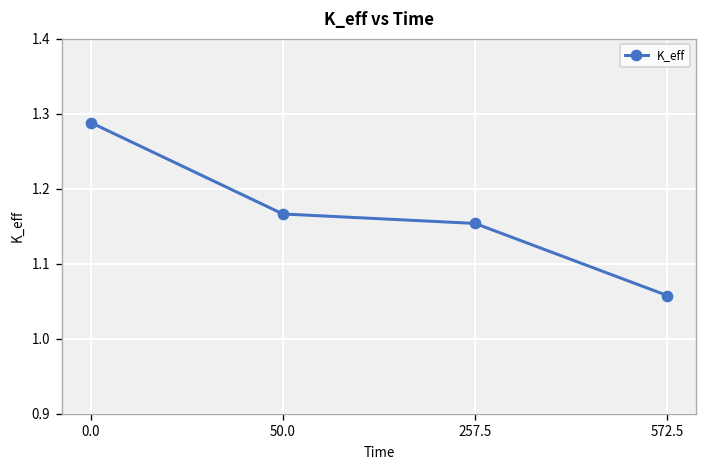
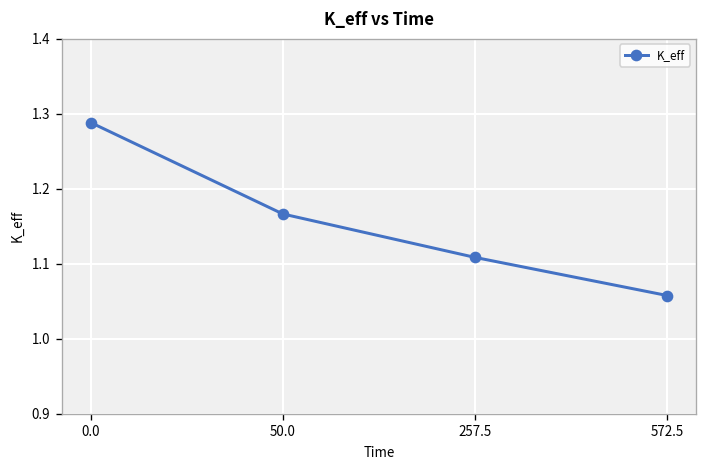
  {
    "0.0": 1.29,
    "50.0": 1.17,
-   "257.5": 1.15,
+   "257.5": 1.11,
    "572.5": 1.06
  }
